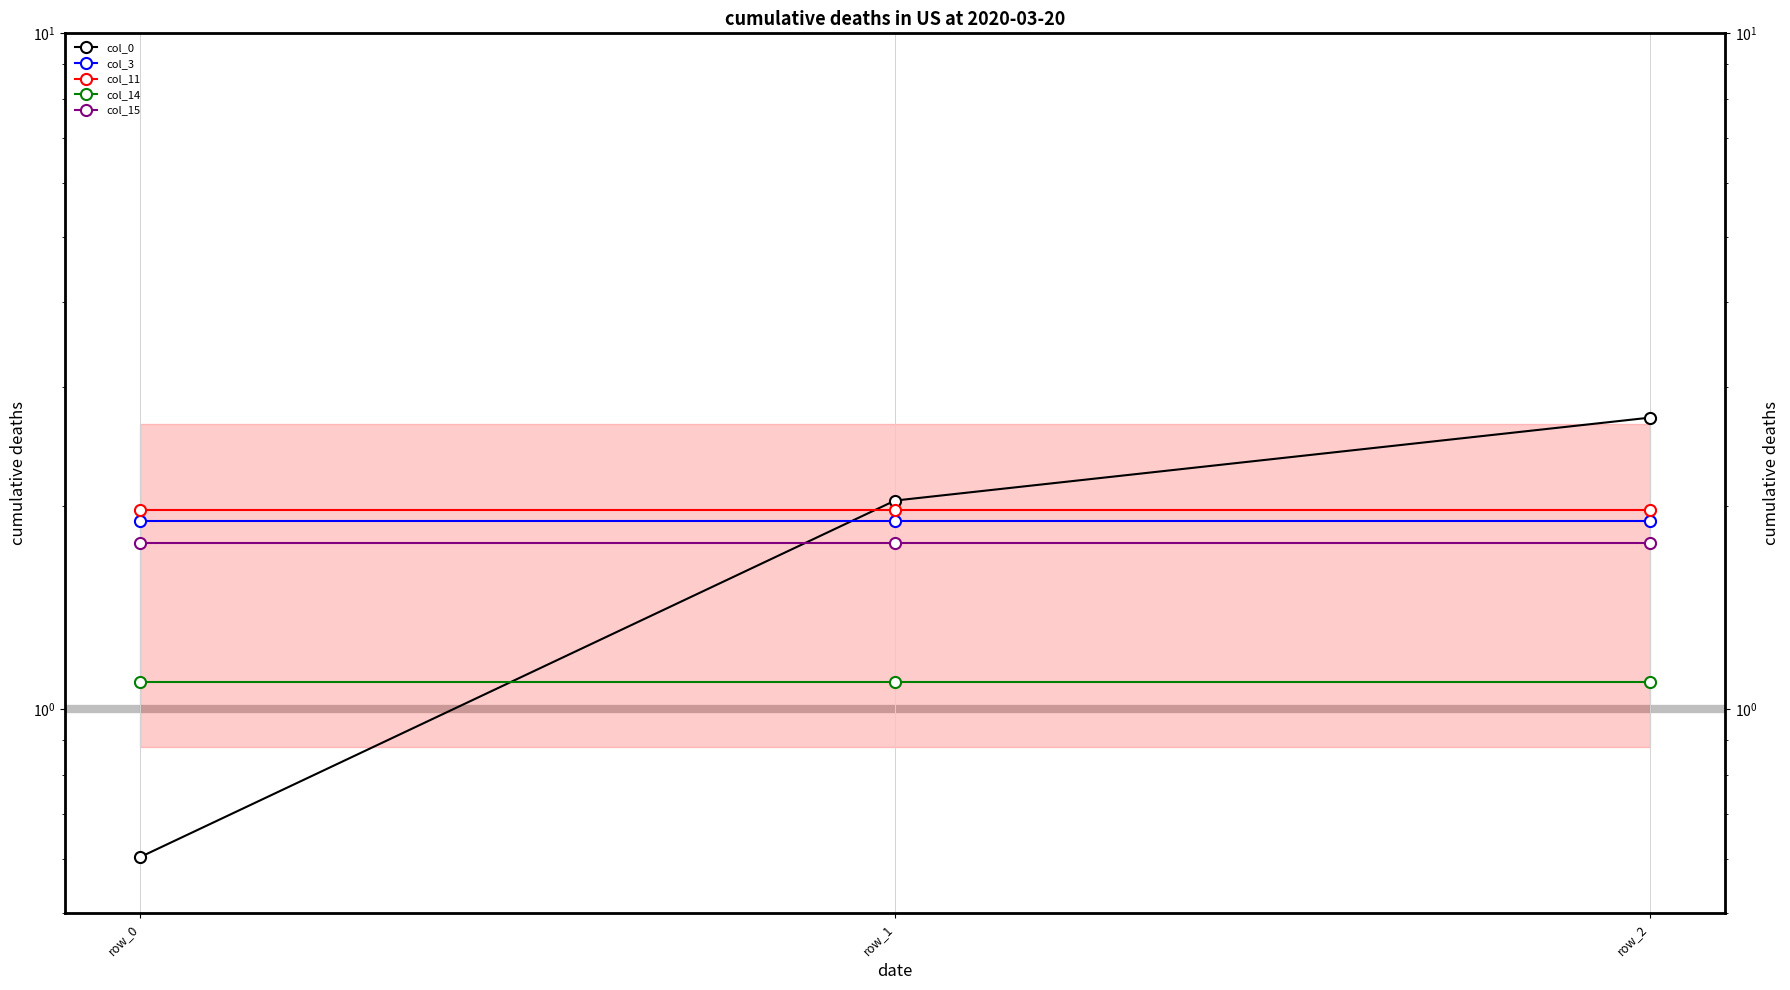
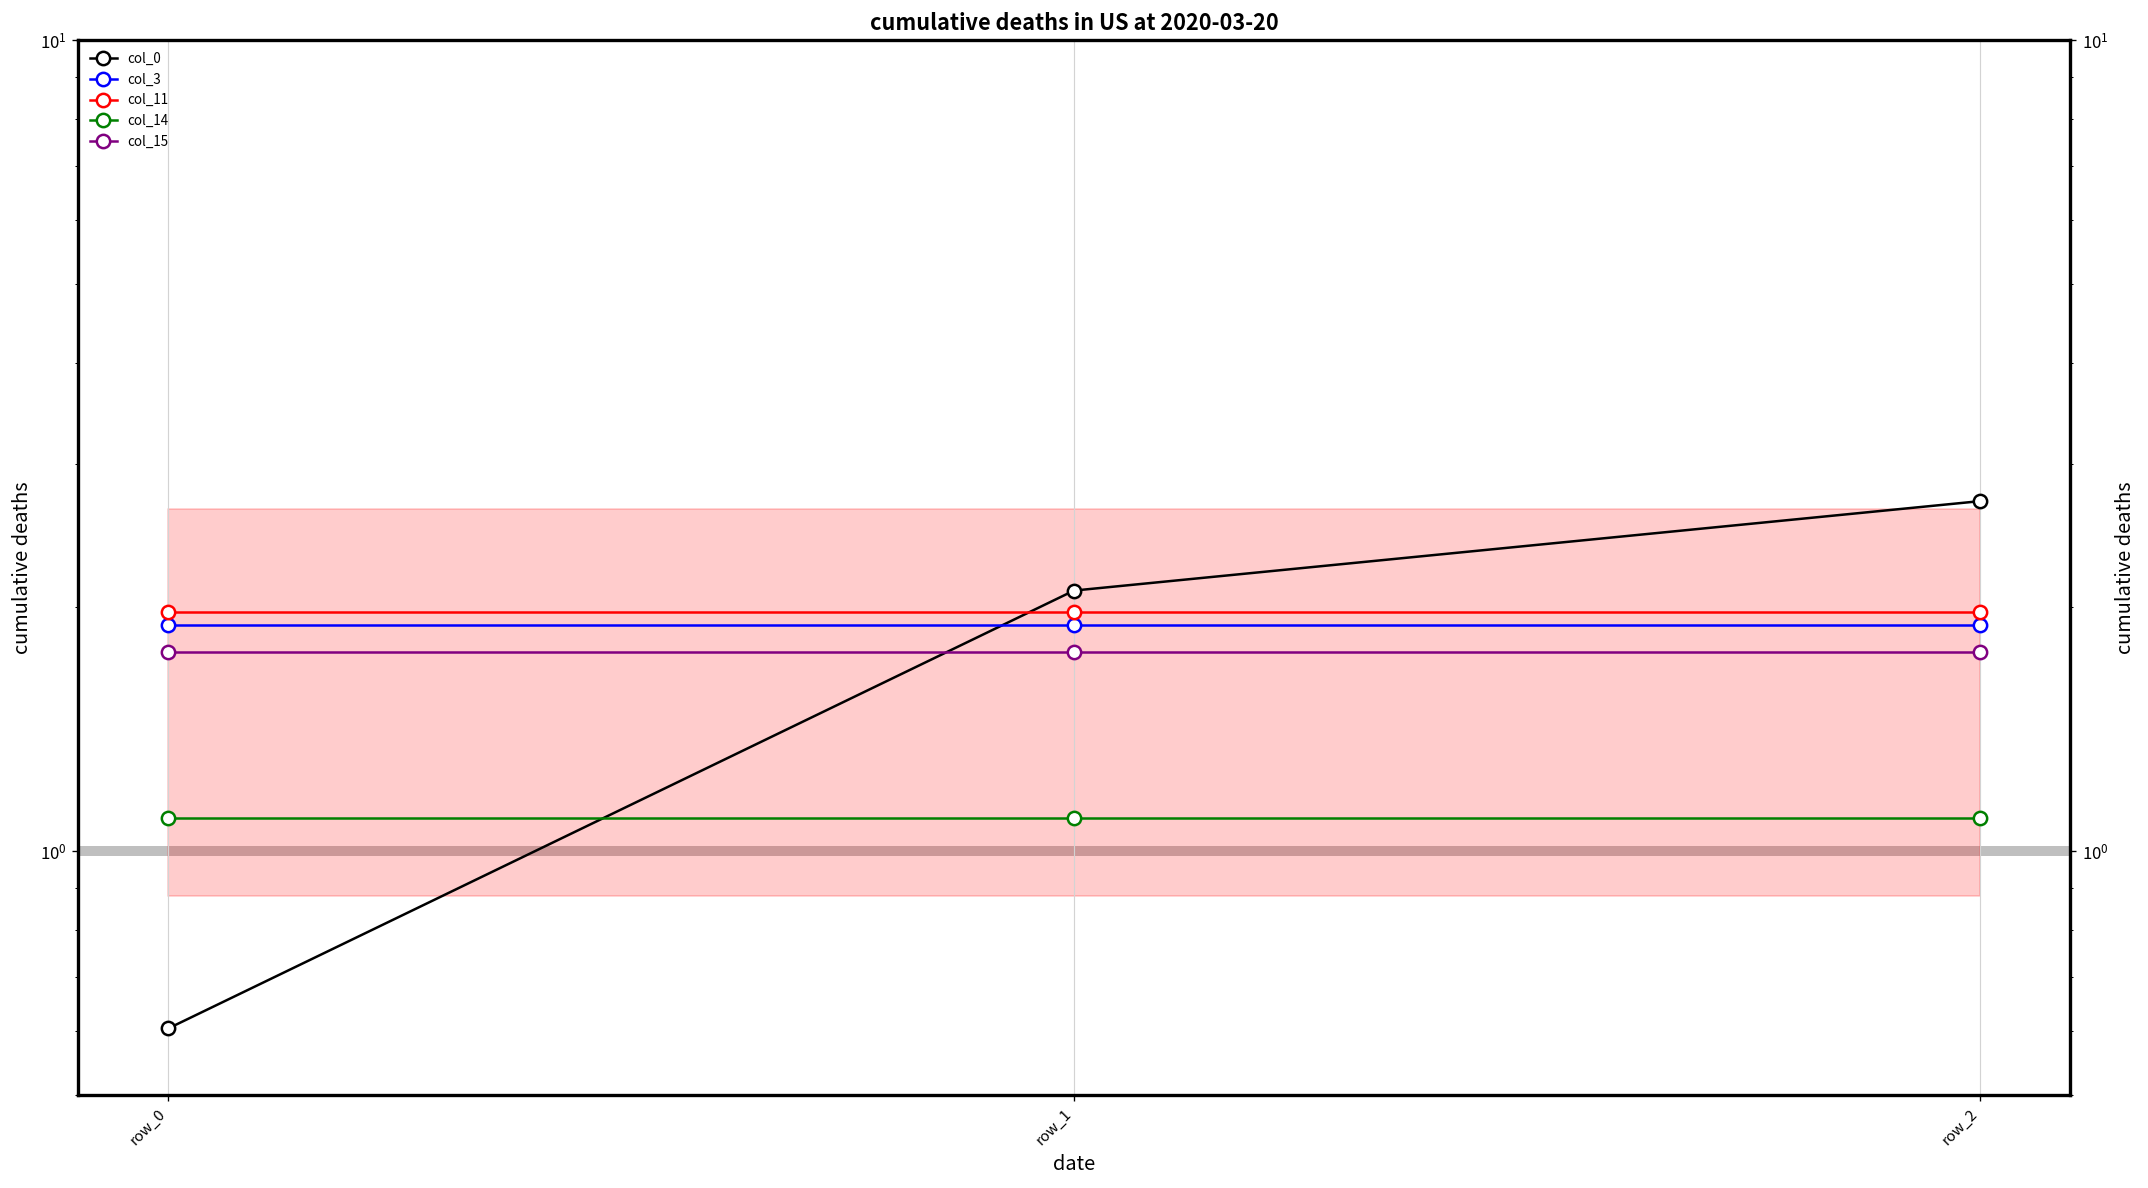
  {
    "col_0": {
      "row_0": 0.60,
-     "row_1": 2.04,
+     "row_1": 2.10,
      "row_2": 2.70
    },
    "col_3": {
      "row_0": 1.90,
      "row_1": 1.90,
      "row_2": 1.90
    },
    "col_14": {
      "row_0": 1.10,
      "row_1": 1.10,
      "row_2": 1.10
    },
    "col_15": {
      "row_0": 1.76,
      "row_1": 1.76,
      "row_2": 1.76
    }
  }
